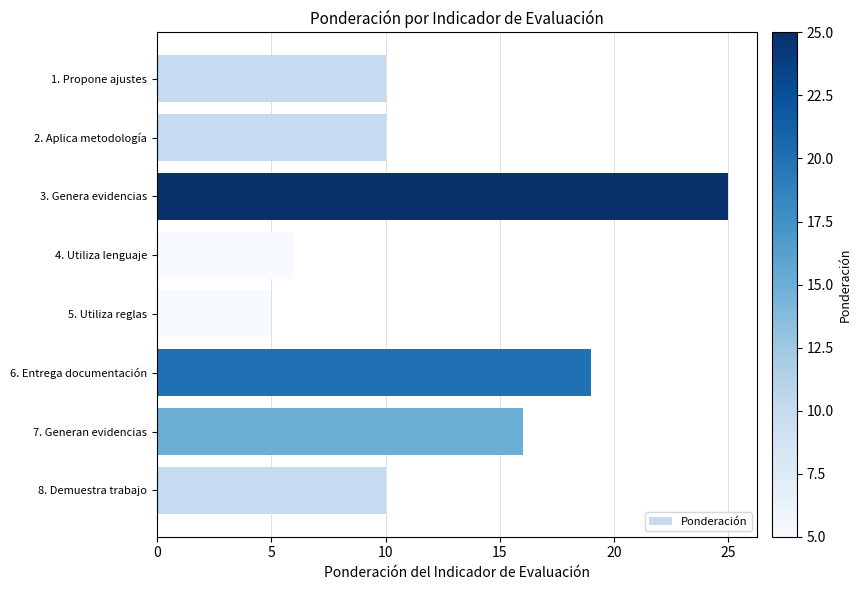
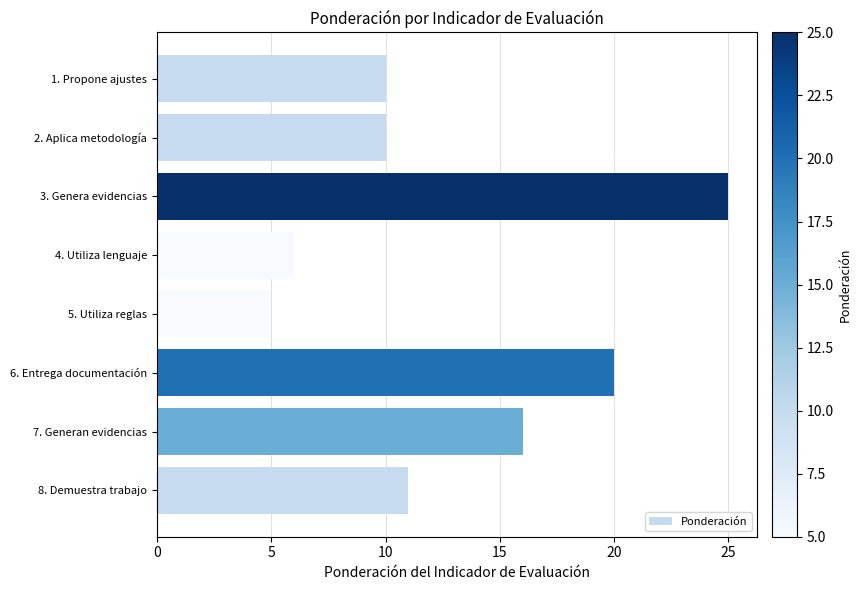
  {
    "1. Propone ajustes": 10,
    "2. Aplica metodología": 10,
    "3. Genera evidencias": 25,
    "4. Utiliza lenguaje": 6,
    "5. Utiliza reglas": 5,
-   "6. Entrega documentación": 19,
+   "6. Entrega documentación": 20,
    "7. Generan evidencias": 16,
-   "8. Demuestra trabajo": 10
+   "8. Demuestra trabajo": 11
  }
